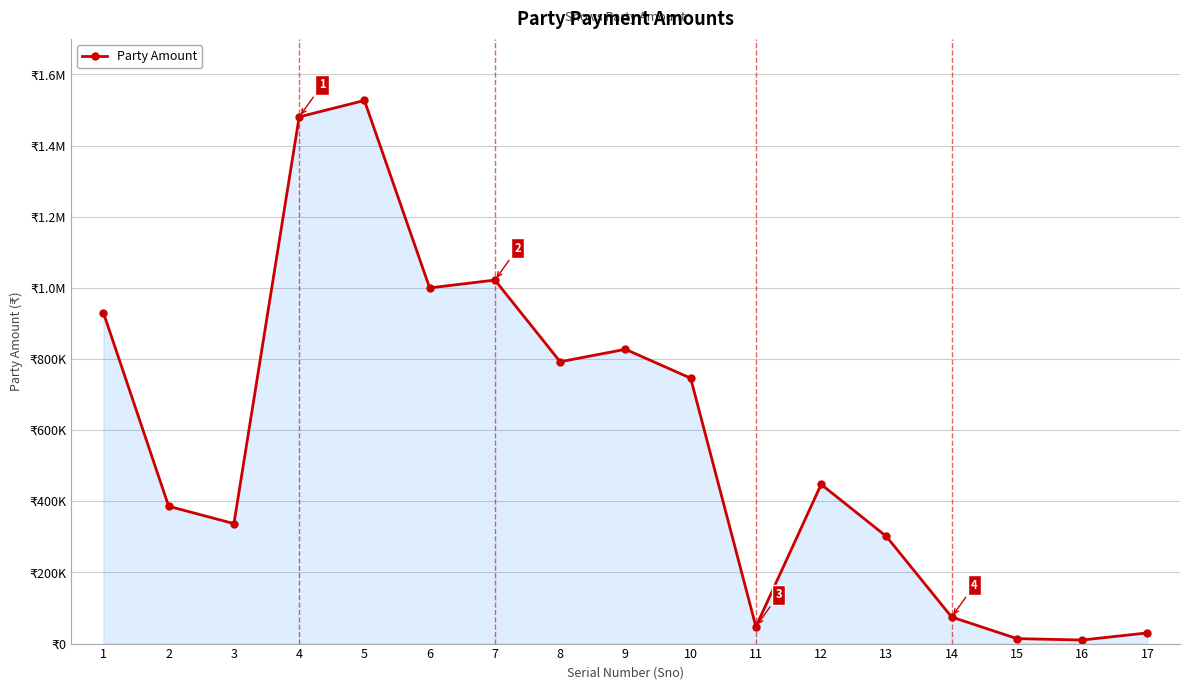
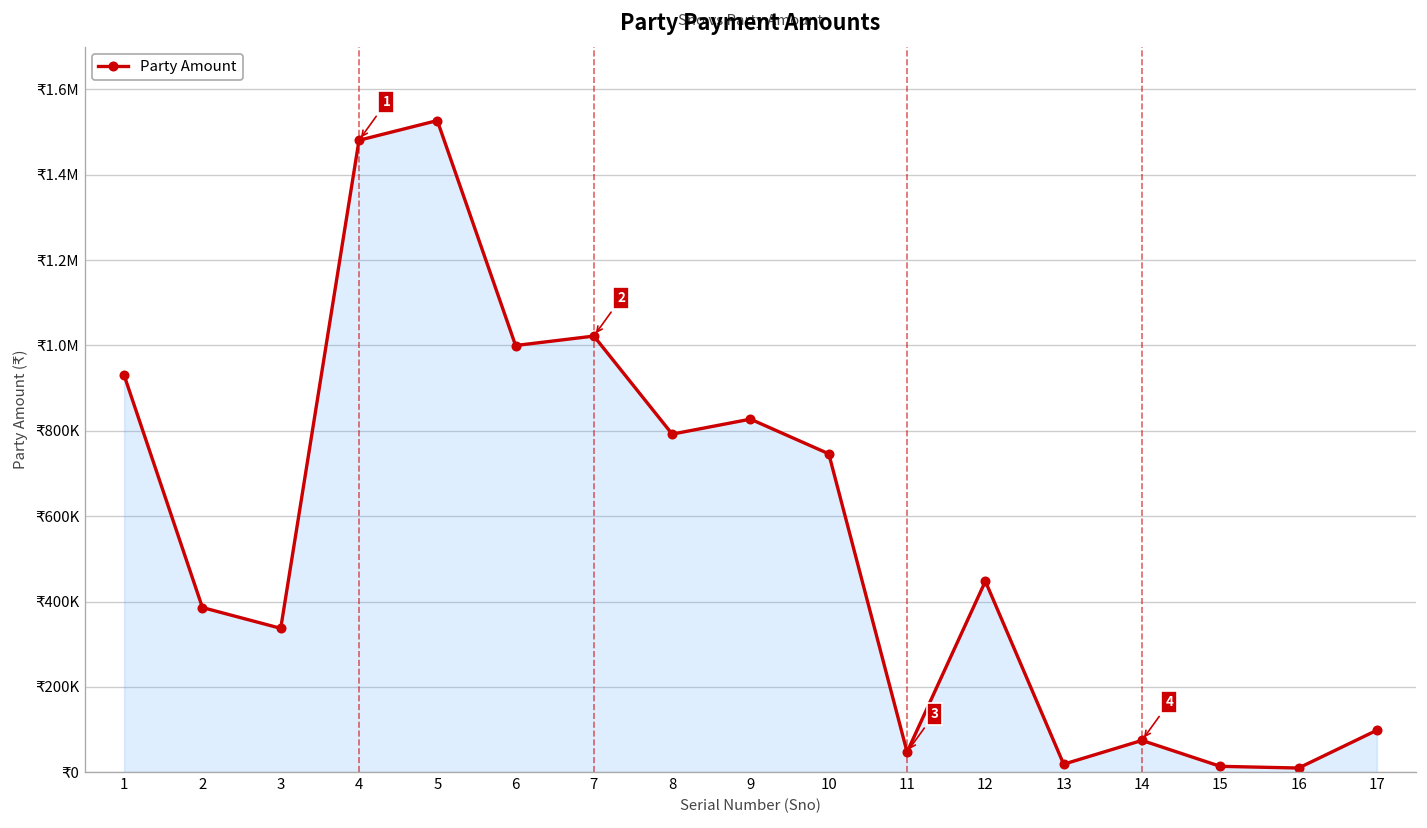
  {
    "1": "₹930000",
    "2": "₹390000",
    "3": "₹340000",
    "4": "₹1480000",
    "5": "₹1530000",
    "6": "₹1000000",
    "7": "₹1020000",
    "8": "₹790000",
    "9": "₹830000",
    "10": "₹750000",
    "11": "₹50000",
    "12": "₹450000",
-   "13": "₹300000",
+   "13": "₹20000",
    "14": "₹70000",
    "15": "₹10000",
    "16": "₹10000",
-   "17": "₹30000"
+   "17": "₹100000"
  }
